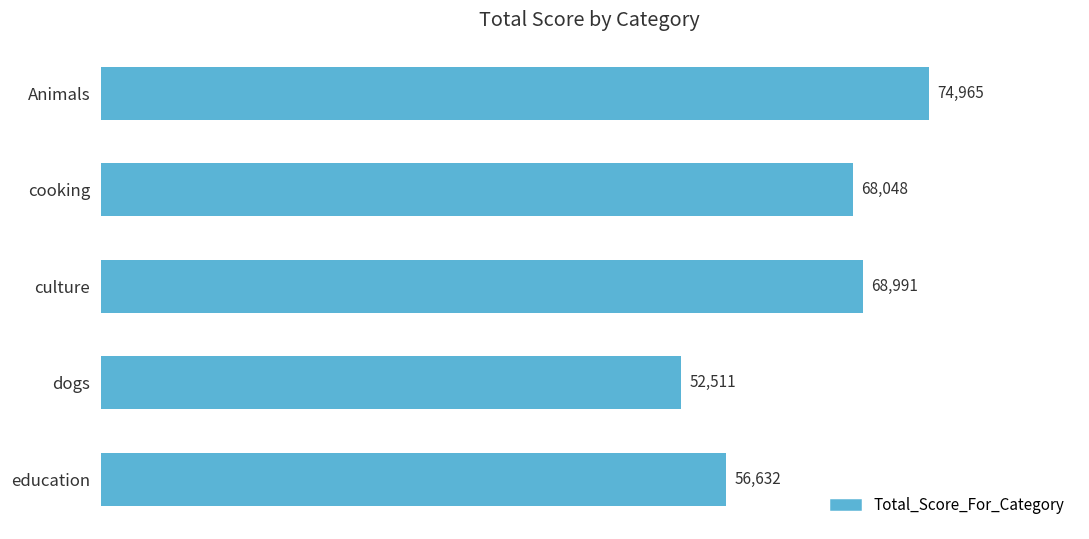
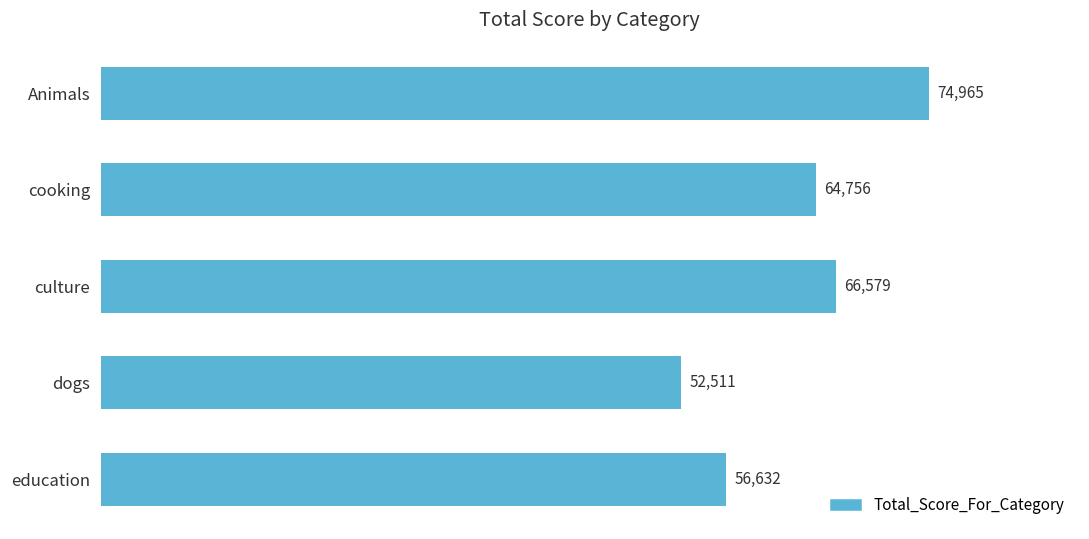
  {
    "Animals": "74,965",
-   "cooking": "68,048",
-   "culture": "68,991",
+   "cooking": "64,756",
+   "culture": "66,579",
    "dogs": "52,511",
    "education": "56,632"
  }
